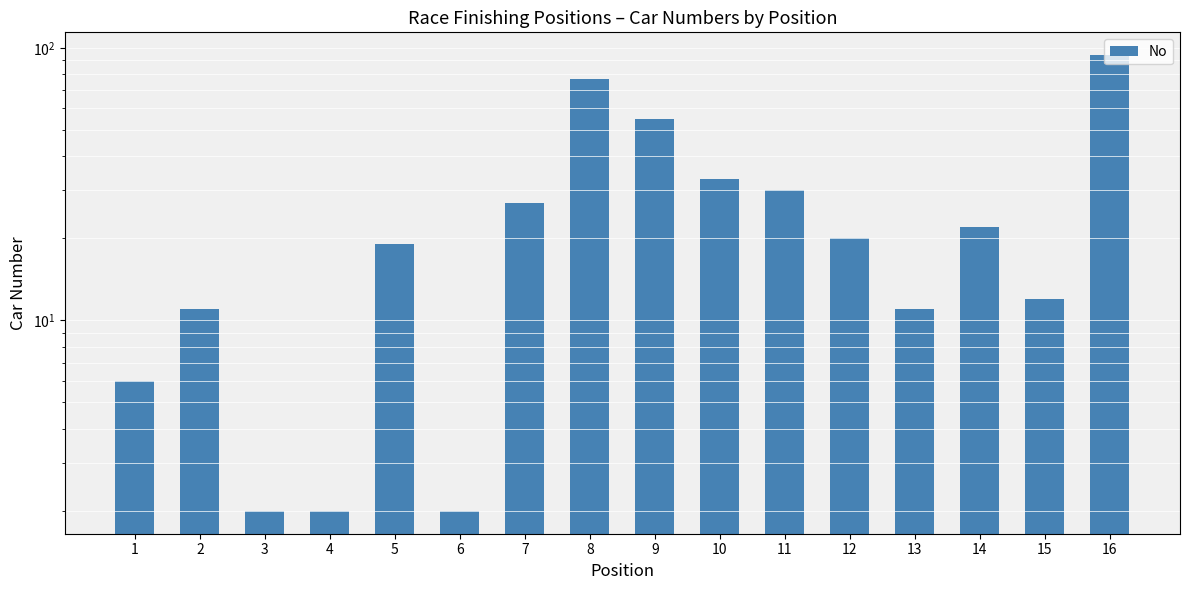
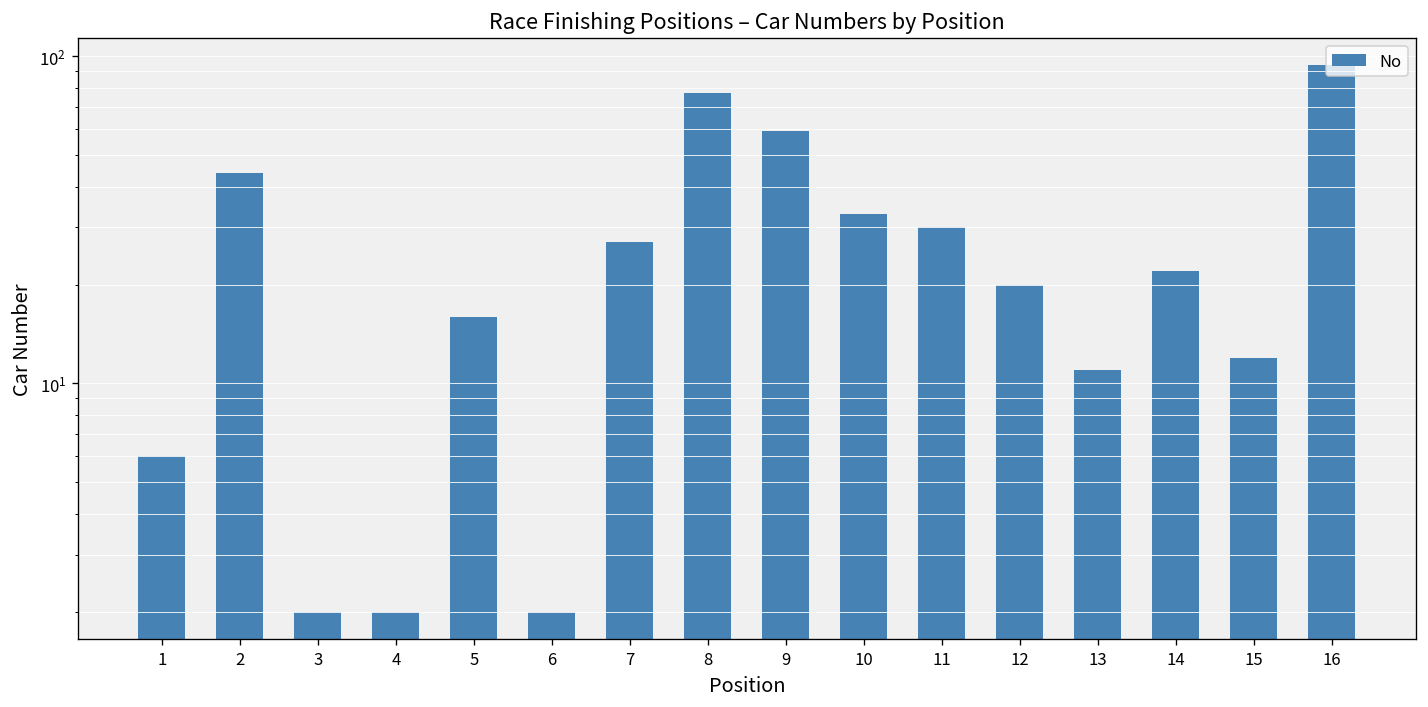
  {
    "1": 6,
-   "2": 11,
+   "2": 44,
    "3": 2,
    "4": 2,
-   "5": 19,
+   "5": 16,
    "6": 2,
    "7": 27,
    "8": 77,
-   "9": 55,
+   "9": 59,
    "10": 33,
    "11": 30,
    "12": 20,
    "13": 11,
    "14": 22,
    "15": 12
  }
